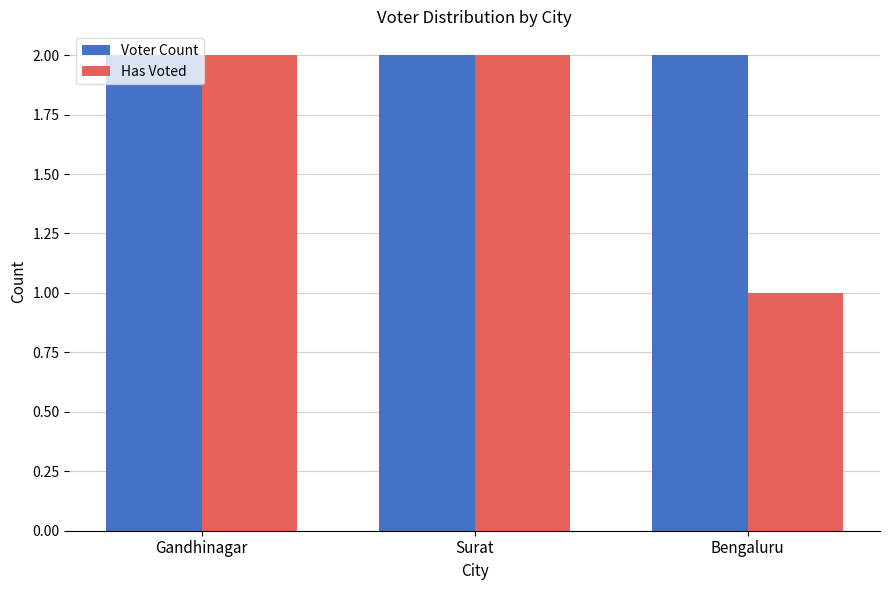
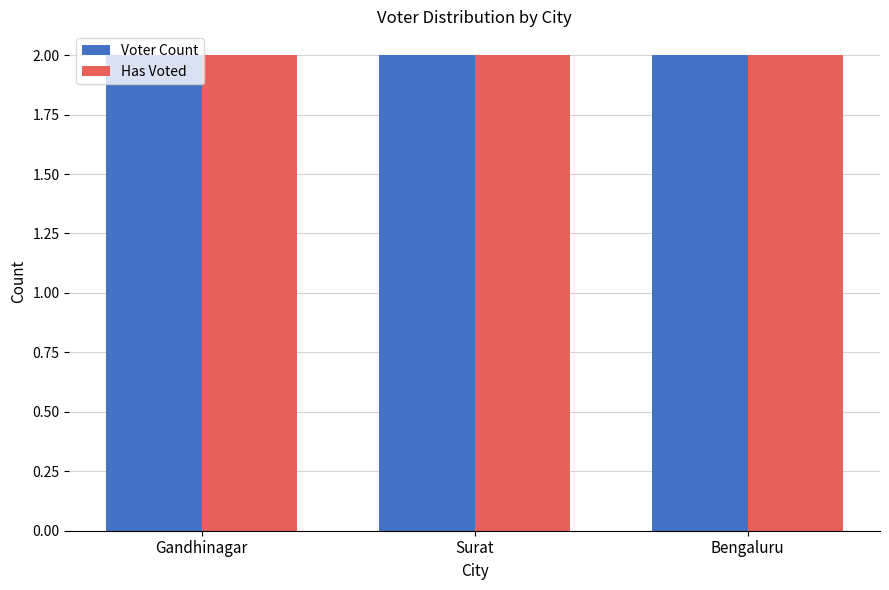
  {
    "Voter Count": {
      "Surat": 2,
      "Bengaluru": 2
    },
    "Has Voted": {
      "Gandhinagar": 2,
      "Surat": 2,
-     "Bengaluru": 1
+     "Bengaluru": 2
    }
  }
